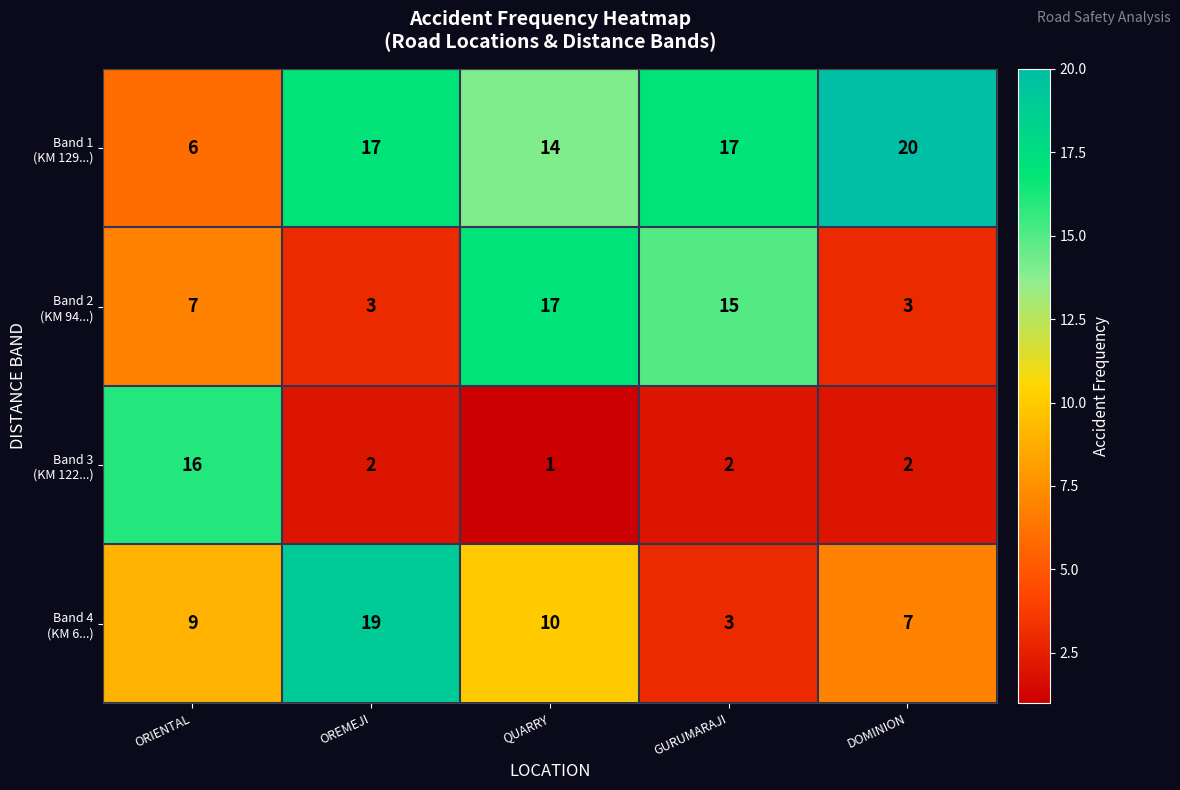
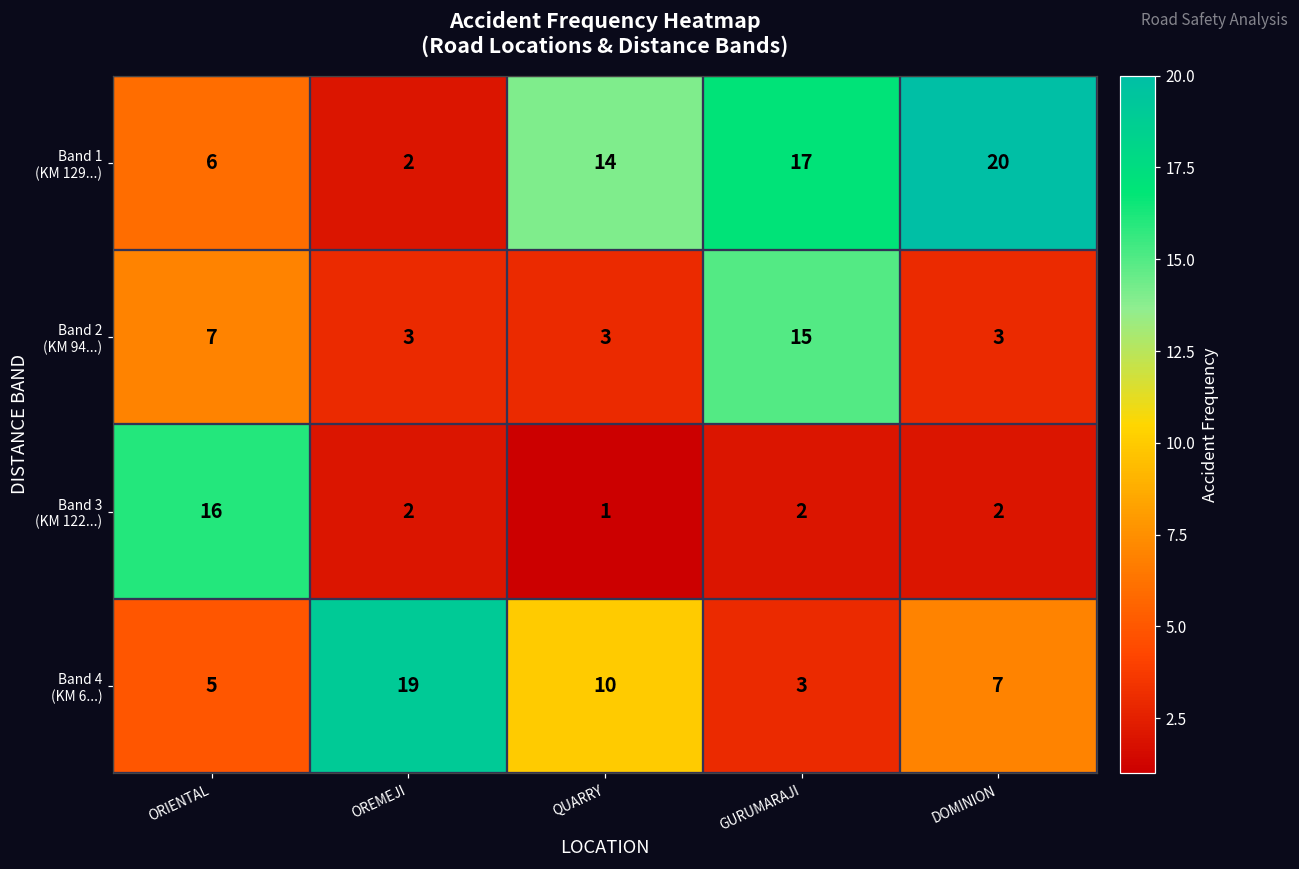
  {
    "Band 1 (KM 129...)": {
      "ORIENTAL": 6,
-     "OREMEJI": 17,
+     "OREMEJI": 2,
      "QUARRY": 14,
      "GURUMARAJI": 17,
      "DOMINION": 20
    },
    "Band 2 (KM 94...)": {
      "ORIENTAL": 7,
      "OREMEJI": 3,
-     "QUARRY": 17,
+     "QUARRY": 3,
      "GURUMARAJI": 15,
      "DOMINION": 3
    },
    "Band 3 (KM 122...)": {
      "ORIENTAL": 16,
      "OREMEJI": 2,
      "QUARRY": 1,
      "GURUMARAJI": 2,
      "DOMINION": 2
    },
    "Band 4 (KM 6...)": {
-     "ORIENTAL": 9,
+     "ORIENTAL": 5,
      "OREMEJI": 19,
      "QUARRY": 10,
      "GURUMARAJI": 3,
      "DOMINION": 7
    }
  }
